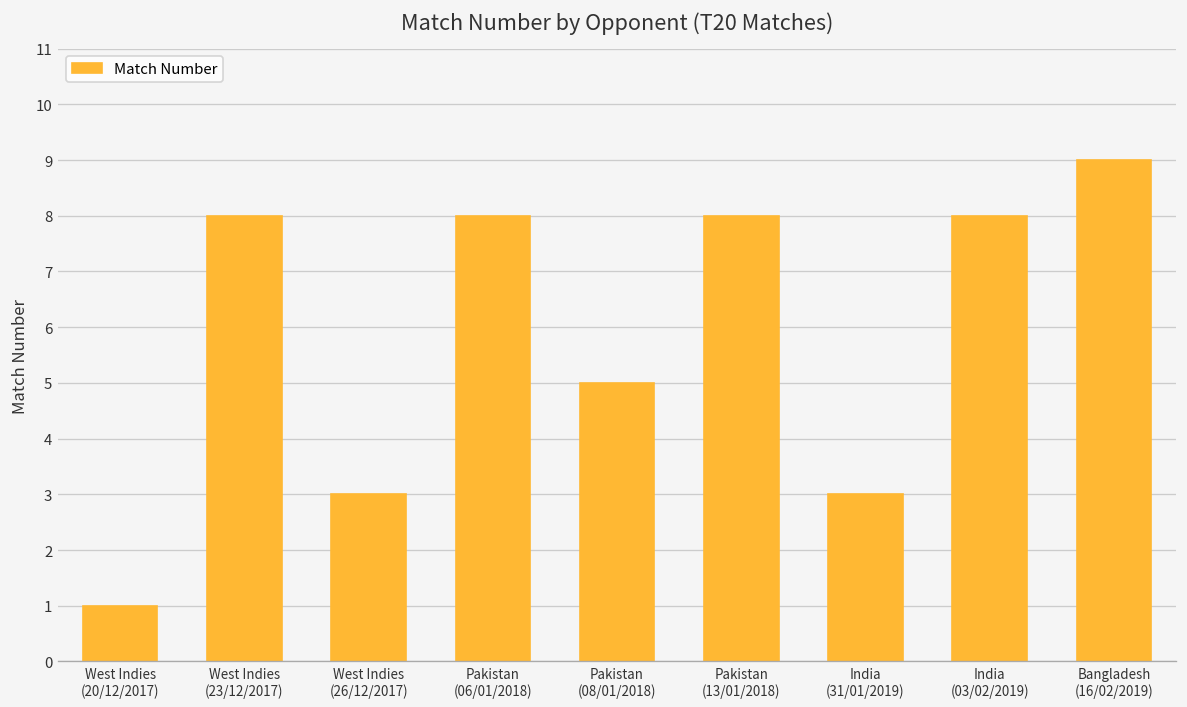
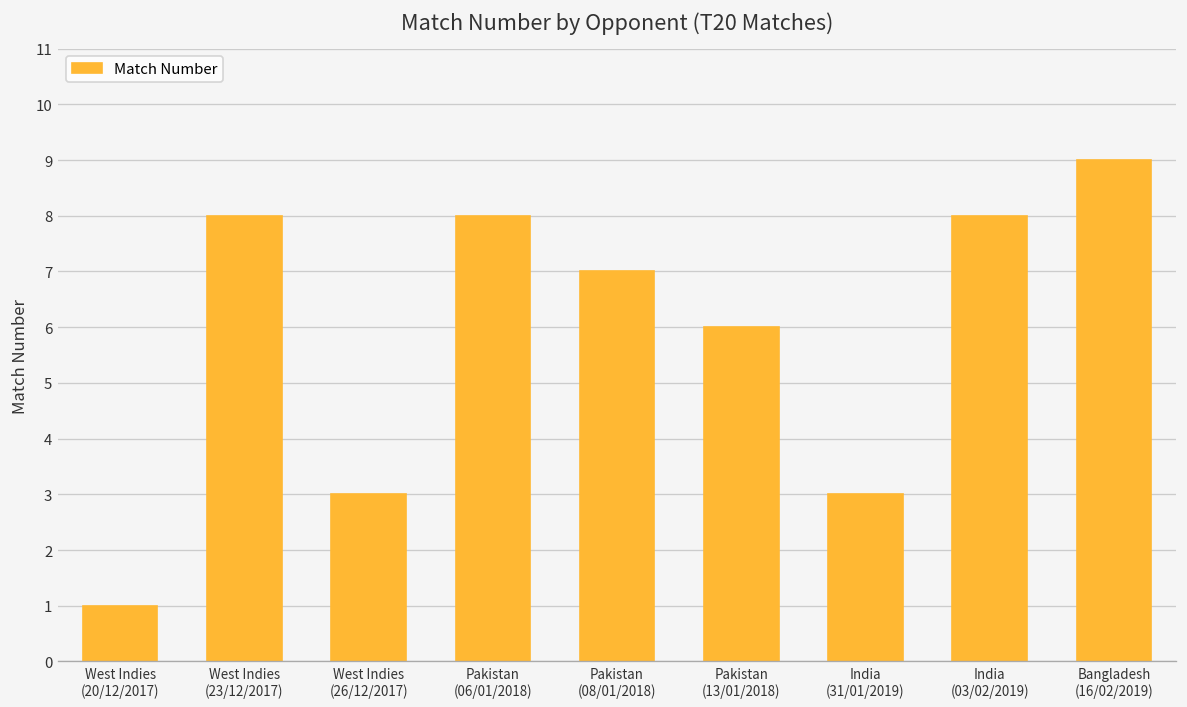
  {
    "West Indies (20/12/2017)": 1,
    "West Indies (23/12/2017)": 8,
    "West Indies (26/12/2017)": 3,
    "Pakistan (06/01/2018)": 8,
-   "Pakistan (08/01/2018)": 5,
-   "Pakistan (13/01/2018)": 8,
+   "Pakistan (08/01/2018)": 7,
+   "Pakistan (13/01/2018)": 6,
    "India (31/01/2019)": 3,
    "India (03/02/2019)": 8,
    "Bangladesh (16/02/2019)": 9
  }
